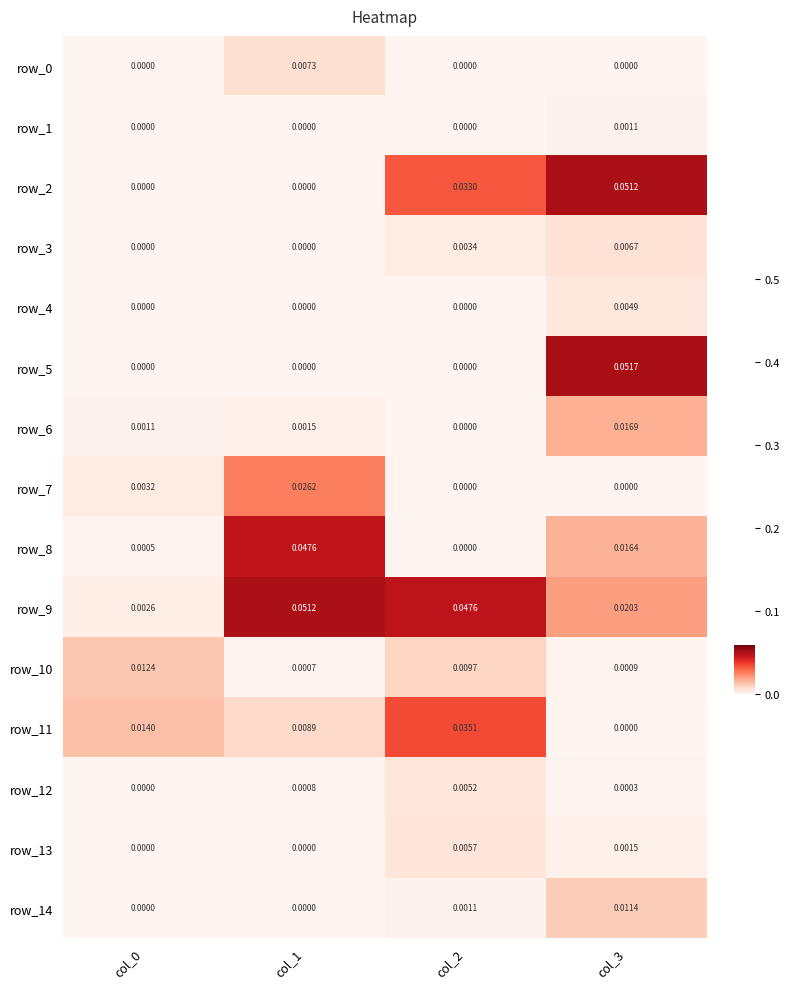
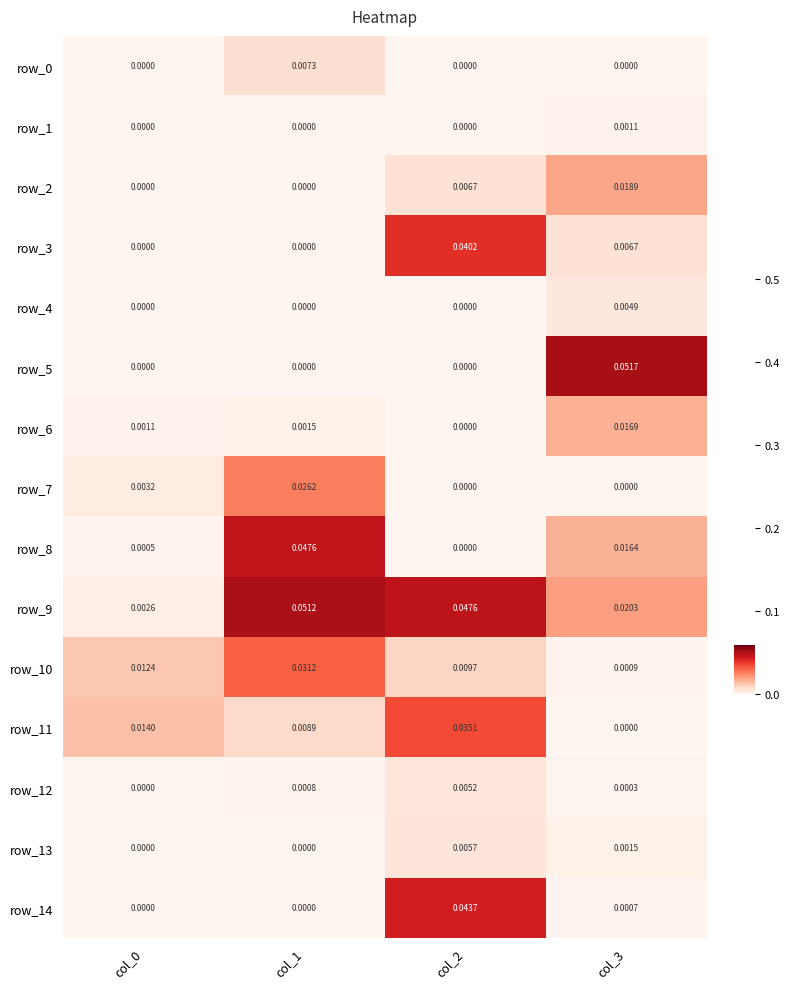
  {
    "row_0": {
      "col_0": 0.0000,
      "col_1": 0.0073,
      "col_2": 0.0000,
      "col_3": 0.0000
    },
    "row_1": {
      "col_0": 0.0000,
      "col_1": 0.0000,
      "col_2": 0.0000,
      "col_3": 0.0011
    },
    "row_2": {
      "col_0": 0.0000,
      "col_1": 0.0000,
-     "col_2": 0.0330,
-     "col_3": 0.0512
+     "col_2": 0.0067,
+     "col_3": 0.0189
    },
    "row_3": {
      "col_0": 0.0000,
      "col_1": 0.0000,
-     "col_2": 0.0034,
+     "col_2": 0.0402,
      "col_3": 0.0067
    },
    "row_4": {
      "col_0": 0.0000,
      "col_1": 0.0000,
      "col_2": 0.0000,
      "col_3": 0.0049
    },
    "row_5": {
      "col_0": 0.0000,
      "col_1": 0.0000,
      "col_2": 0.0000,
      "col_3": 0.0517
    },
    "row_6": {
      "col_0": 0.0011,
      "col_1": 0.0015,
      "col_2": 0.0000,
      "col_3": 0.0169
    },
    "row_7": {
      "col_0": 0.0032,
      "col_1": 0.0262,
      "col_2": 0.0000,
      "col_3": 0.0000
    },
    "row_8": {
      "col_0": 0.0005,
      "col_1": 0.0476,
      "col_2": 0.0000,
      "col_3": 0.0164
    },
    "row_9": {
      "col_0": 0.0026,
      "col_1": 0.0512,
      "col_2": 0.0476,
      "col_3": 0.0203
    },
    "row_10": {
      "col_0": 0.0124,
-     "col_1": 0.0007,
+     "col_1": 0.0312,
      "col_2": 0.0097,
      "col_3": 0.0009
    },
    "row_11": {
      "col_0": 0.0140,
      "col_1": 0.0089,
      "col_2": 0.0351,
      "col_3": 0.0000
    },
    "row_12": {
      "col_0": 0.0000,
      "col_1": 0.0008,
      "col_2": 0.0052,
      "col_3": 0.0003
    },
    "row_13": {
      "col_0": 0.0000,
      "col_1": 0.0000,
      "col_2": 0.0057,
      "col_3": 0.0015
    },
    "row_14": {
      "col_0": 0.0000,
      "col_1": 0.0000,
-     "col_2": 0.0011,
-     "col_3": 0.0114
+     "col_2": 0.0437,
+     "col_3": 0.0007
    }
  }
